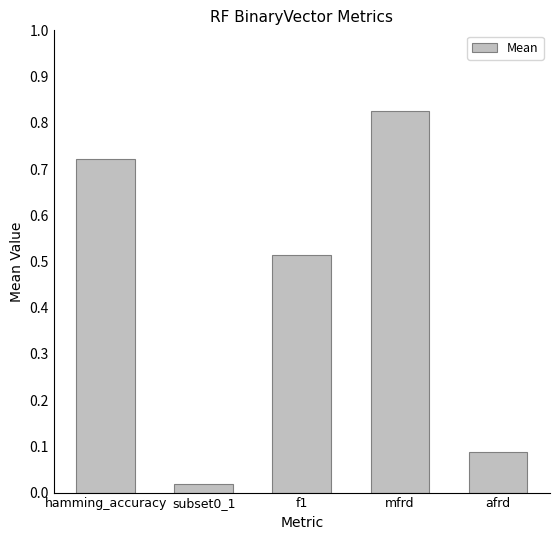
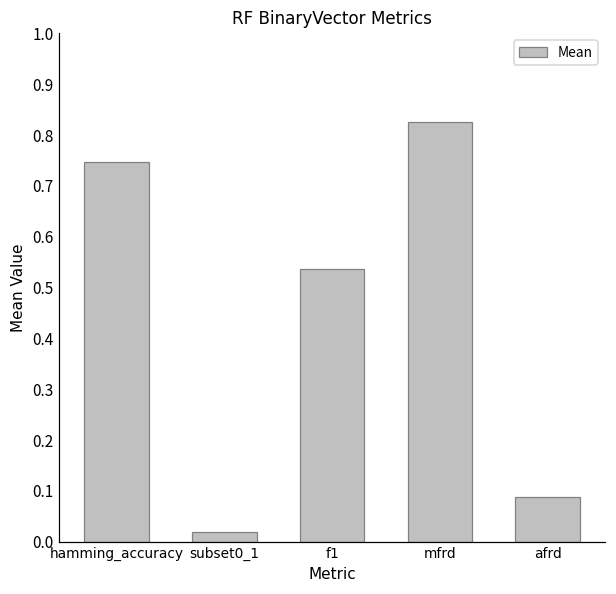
  {
-   "hamming_accuracy": 0.72,
+   "hamming_accuracy": 0.75,
    "subset0_1": 0.02,
-   "f1": 0.51,
+   "f1": 0.54,
    "mfrd": 0.82,
    "afrd": 0.09
  }
